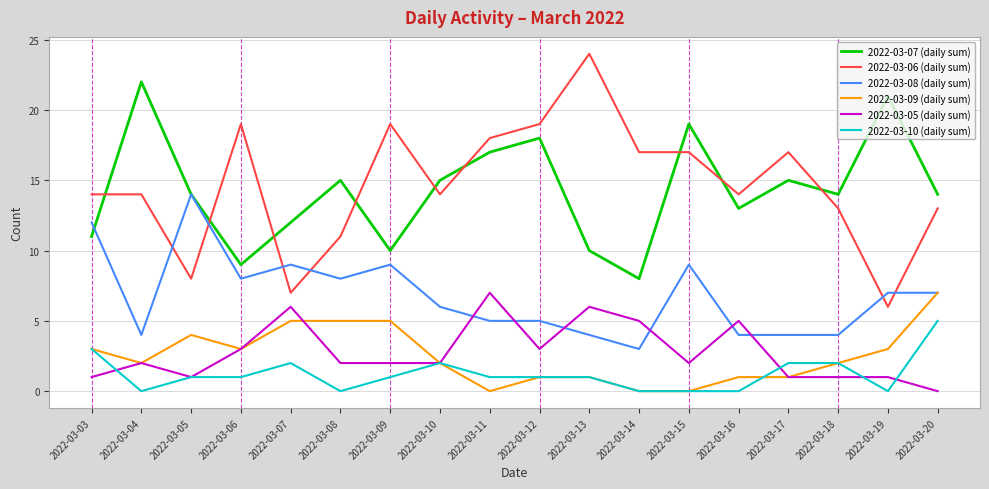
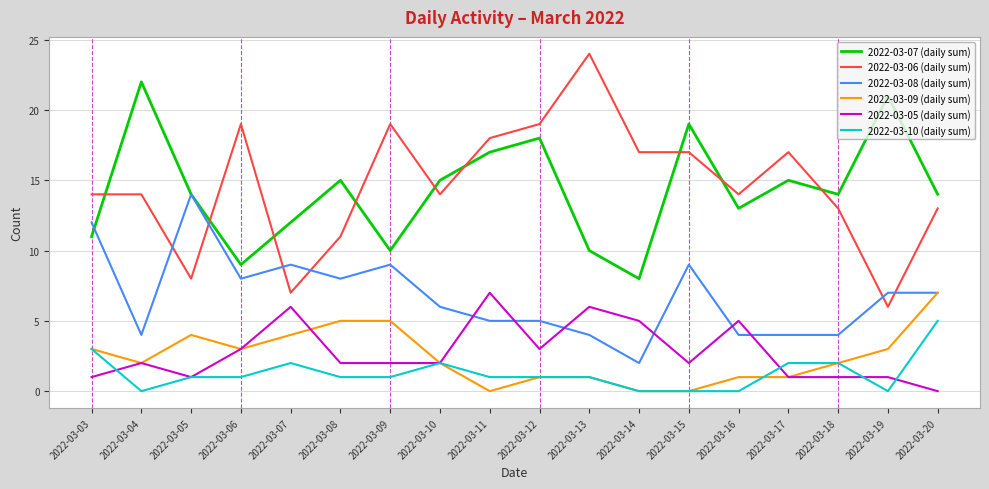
  {
    "2022-03-07 (daily sum)": {
      "2022-03-03": 11,
      "2022-03-04": 22,
      "2022-03-06": 9,
      "2022-03-07": 12,
      "2022-03-08": 15,
      "2022-03-09": 10,
      "2022-03-10": 15,
      "2022-03-11": 17,
      "2022-03-12": 18,
      "2022-03-13": 10,
      "2022-03-14": 8,
      "2022-03-15": 19,
      "2022-03-16": 13,
      "2022-03-17": 15,
      "2022-03-18": 14,
      "2022-03-20": 14
    },
    "2022-03-06 (daily sum)": {
      "2022-03-03": 14,
      "2022-03-04": 14,
      "2022-03-05": 8,
      "2022-03-06": 19,
      "2022-03-07": 7,
      "2022-03-08": 11,
      "2022-03-09": 19,
      "2022-03-10": 14,
      "2022-03-11": 18,
      "2022-03-12": 19,
      "2022-03-13": 24,
      "2022-03-14": 17,
      "2022-03-15": 17,
      "2022-03-16": 14,
      "2022-03-17": 17,
      "2022-03-18": 13,
      "2022-03-19": 6,
      "2022-03-20": 13
    },
    "2022-03-08 (daily sum)": {
      "2022-03-03": 12,
      "2022-03-04": 4,
      "2022-03-06": 8,
      "2022-03-07": 9,
      "2022-03-08": 8,
      "2022-03-09": 9,
      "2022-03-10": 6,
      "2022-03-11": 5,
      "2022-03-12": 5,
      "2022-03-13": 4,
-     "2022-03-14": 3,
+     "2022-03-14": 2,
      "2022-03-15": 9,
      "2022-03-16": 4,
      "2022-03-17": 4,
      "2022-03-18": 4,
      "2022-03-19": 7
    },
    "2022-03-09 (daily sum)": {
      "2022-03-05": 4,
-     "2022-03-07": 5,
+     "2022-03-07": 4,
      "2022-03-08": 5,
      "2022-03-09": 5,
      "2022-03-11": 0,
      "2022-03-16": 1,
      "2022-03-19": 3
    },
    "2022-03-05 (daily sum)": {
      "2022-03-03": 1,
      "2022-03-07": 6,
      "2022-03-08": 2,
      "2022-03-09": 2,
      "2022-03-11": 7,
      "2022-03-12": 3,
      "2022-03-13": 6,
      "2022-03-14": 5,
      "2022-03-15": 2,
      "2022-03-16": 5,
      "2022-03-18": 1,
      "2022-03-19": 1,
      "2022-03-20": 0
    },
    "2022-03-10 (daily sum)": {
      "2022-03-04": 0,
      "2022-03-06": 1,
      "2022-03-07": 2,
-     "2022-03-08": 0,
+     "2022-03-08": 1,
      "2022-03-09": 1,
      "2022-03-11": 1,
      "2022-03-16": 0,
      "2022-03-17": 2,
      "2022-03-19": 0,
      "2022-03-20": 5
    }
  }
